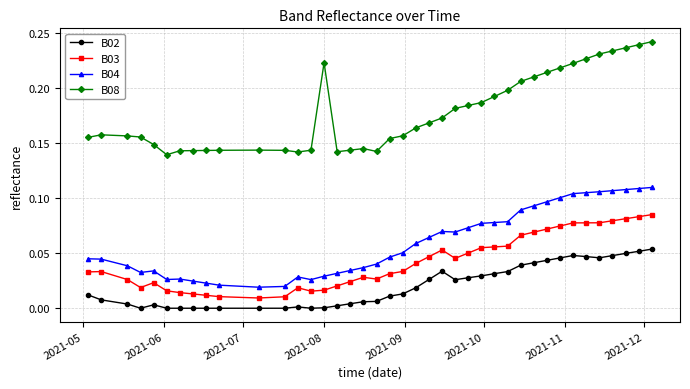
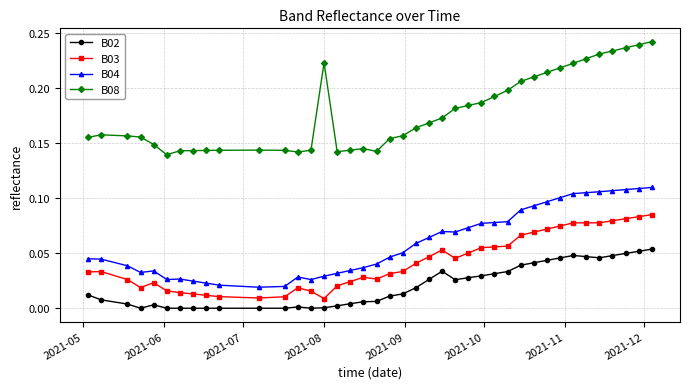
  {
    "B02": {
      "2021-08": 0.001
    },
    "B03": {
-     "2021-08": 0.017
+     "2021-08": 0.009
    },
    "B04": {
      "2021-08": 0.029
    },
    "B08": {
      "2021-08": 0.223
    }
  }
